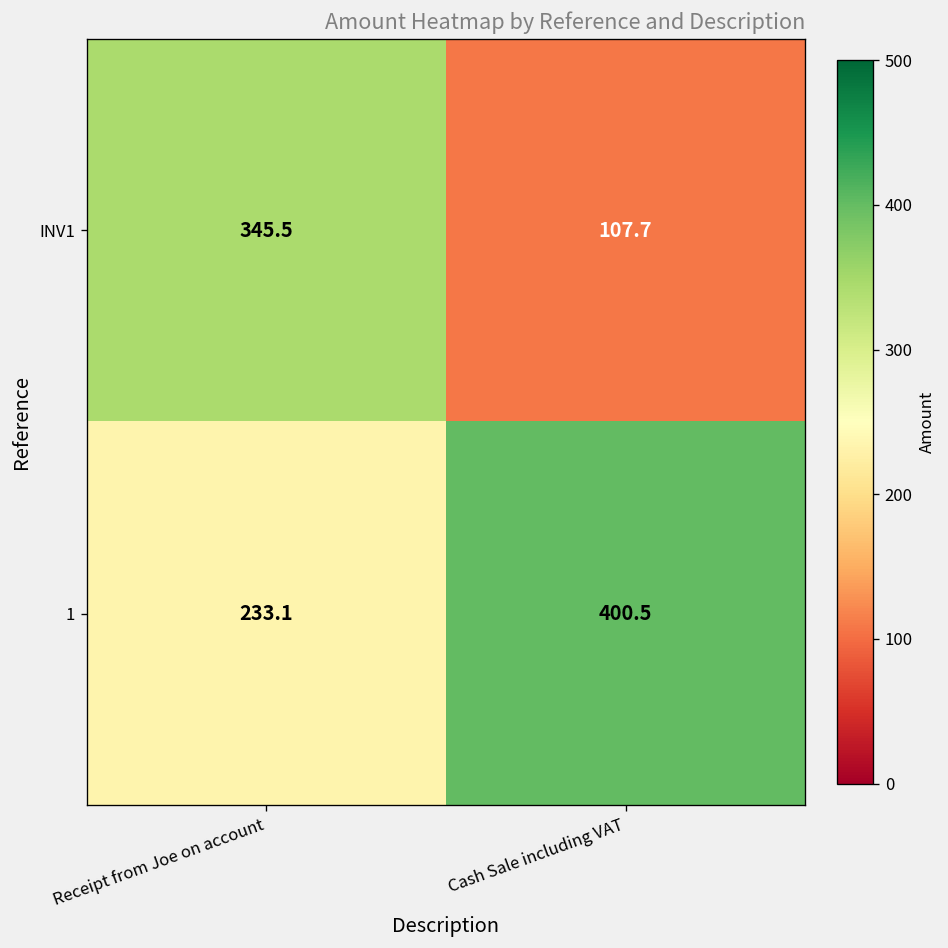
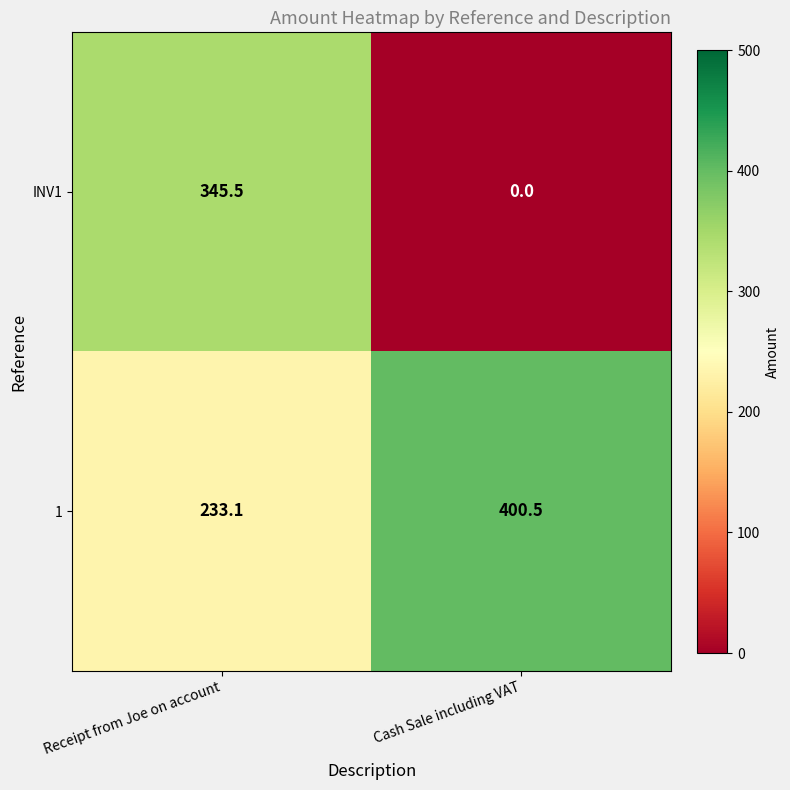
  {
    "INV1": {
      "Receipt from Joe on account": 345.5,
-     "Cash Sale including VAT": 107.7
+     "Cash Sale including VAT": 0.0
    },
    "1": {
      "Receipt from Joe on account": 233.1,
      "Cash Sale including VAT": 400.5
    }
  }
